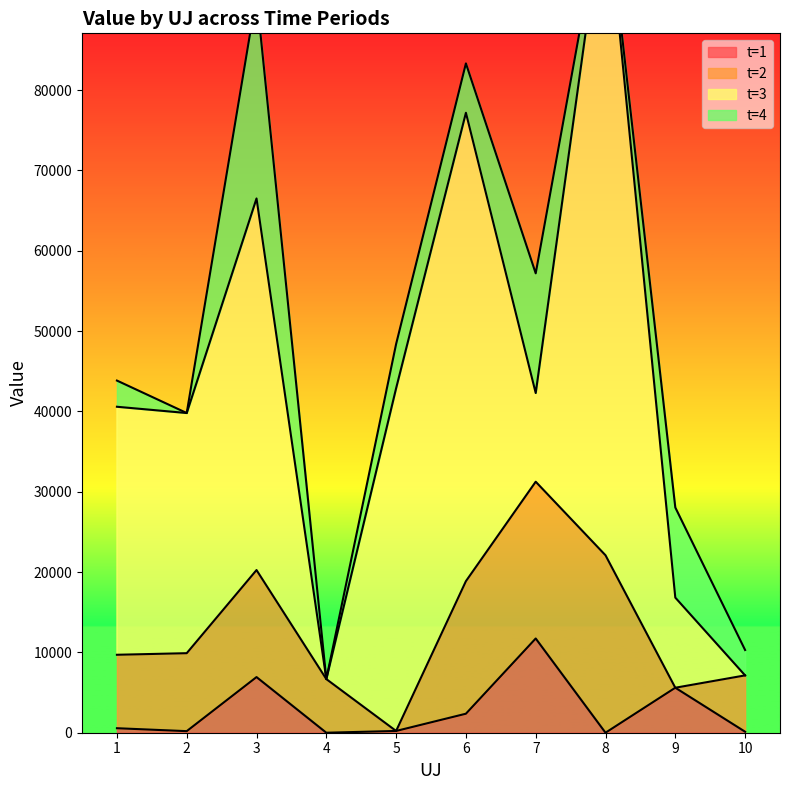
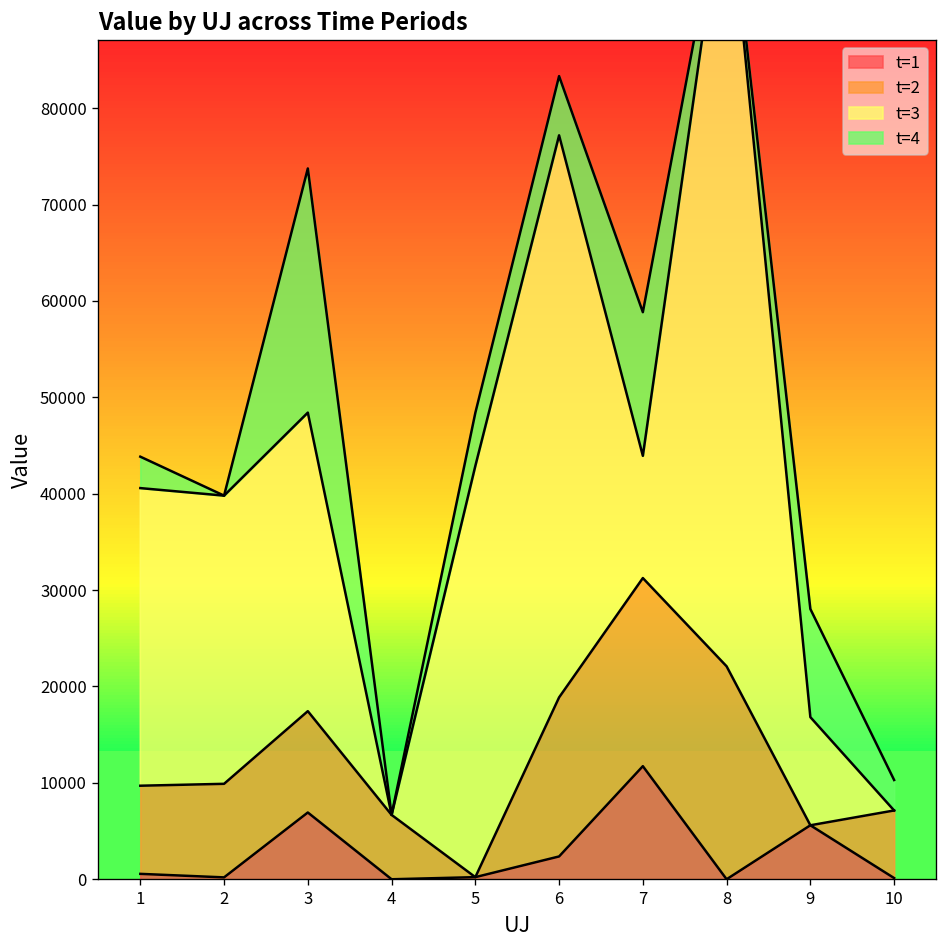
  {
    "t=1": {
      "1": 1000,
      "2": 0,
      "3": 7000,
      "4": 0,
      "6": 2000,
      "7": 12000,
      "8": 0,
      "10": 0
    },
    "t=2": {
      "1": 9000,
      "2": 10000,
-     "3": 13000,
+     "3": 11000,
      "6": 17000,
      "7": 20000,
      "8": 22000
    },
    "t=3": {
      "1": 31000,
-     "3": 46000,
+     "3": 31000,
      "5": 43000,
      "6": 58000,
-     "7": 11000,
+     "7": 13000,
      "9": 11000
    },
    "t=4": {
      "1": 3000,
      "5": 6000,
      "6": 6000,
      "7": 15000,
      "9": 11000,
      "10": 3000
    }
  }
